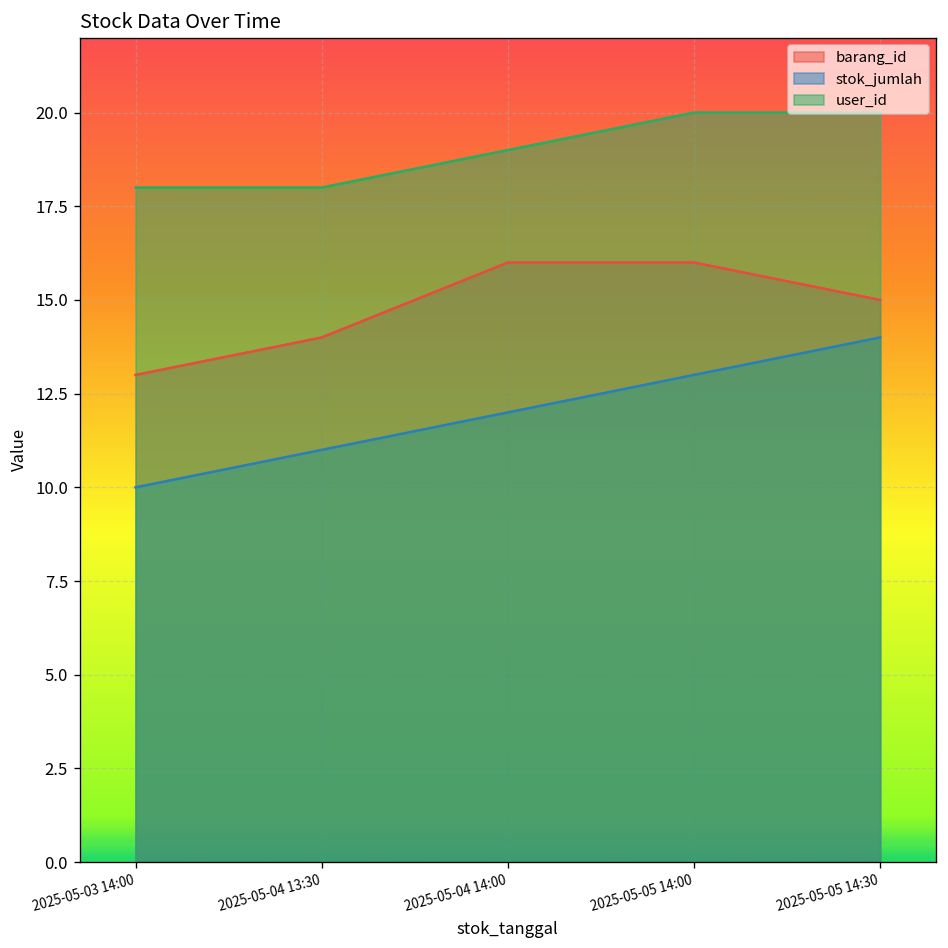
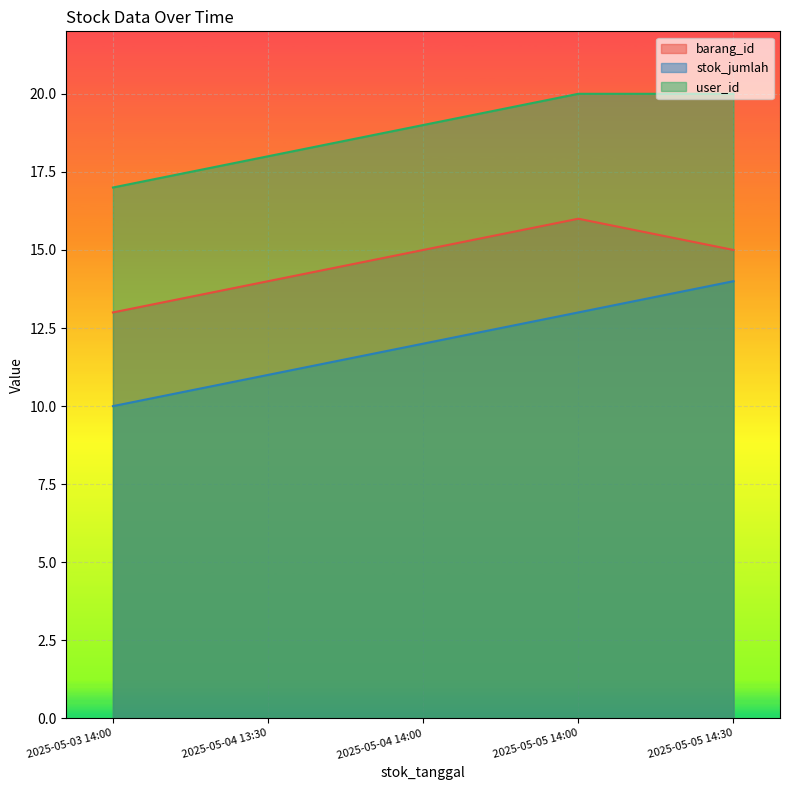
  {
    "barang_id": {
      "2025-05-03 14:00": 13,
      "2025-05-04 13:30": 14,
-     "2025-05-04 14:00": 16,
+     "2025-05-04 14:00": 15,
      "2025-05-05 14:00": 16,
      "2025-05-05 14:30": 15
    },
    "stok_jumlah": {
      "2025-05-03 14:00": 10,
      "2025-05-04 13:30": 11,
      "2025-05-04 14:00": 12,
      "2025-05-05 14:00": 13,
      "2025-05-05 14:30": 14
    },
    "user_id": {
-     "2025-05-03 14:00": 18,
+     "2025-05-03 14:00": 17,
      "2025-05-04 13:30": 18,
      "2025-05-04 14:00": 19,
      "2025-05-05 14:00": 20
    }
  }
